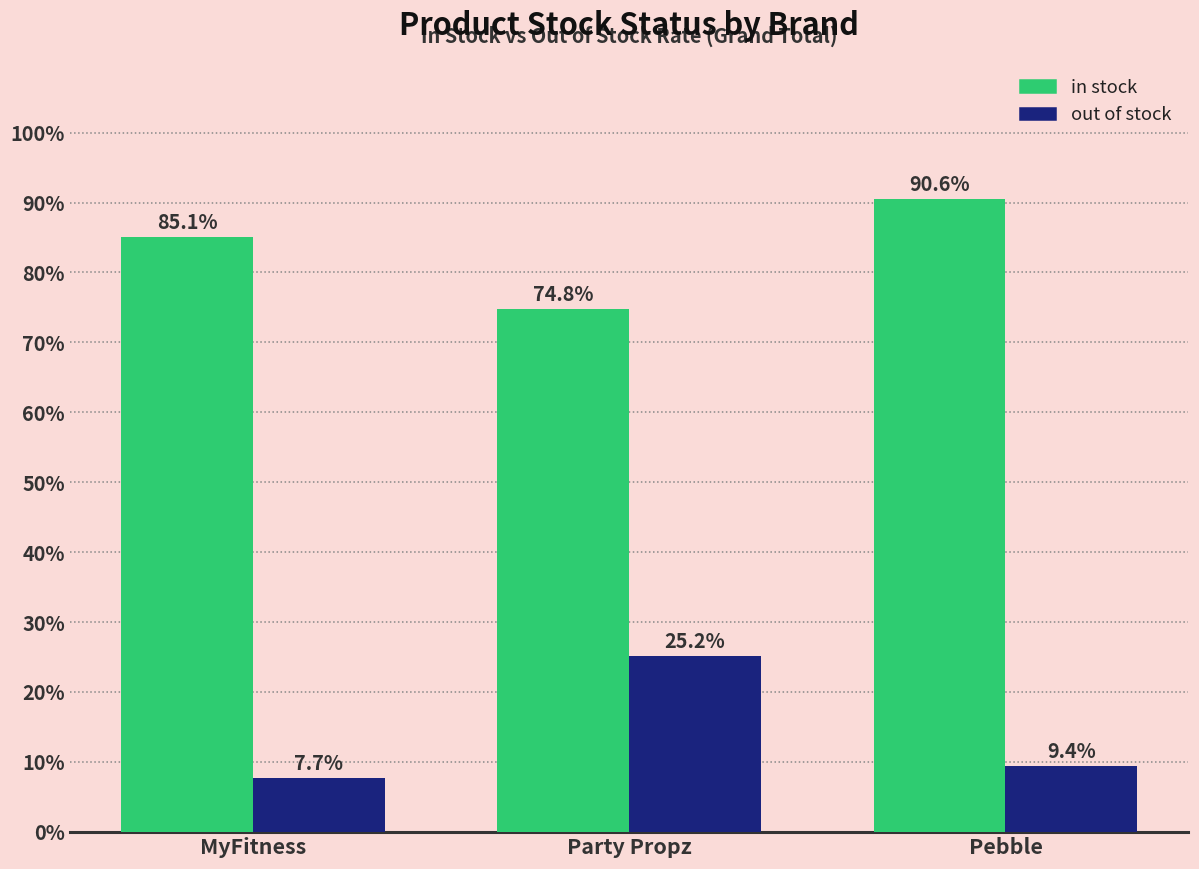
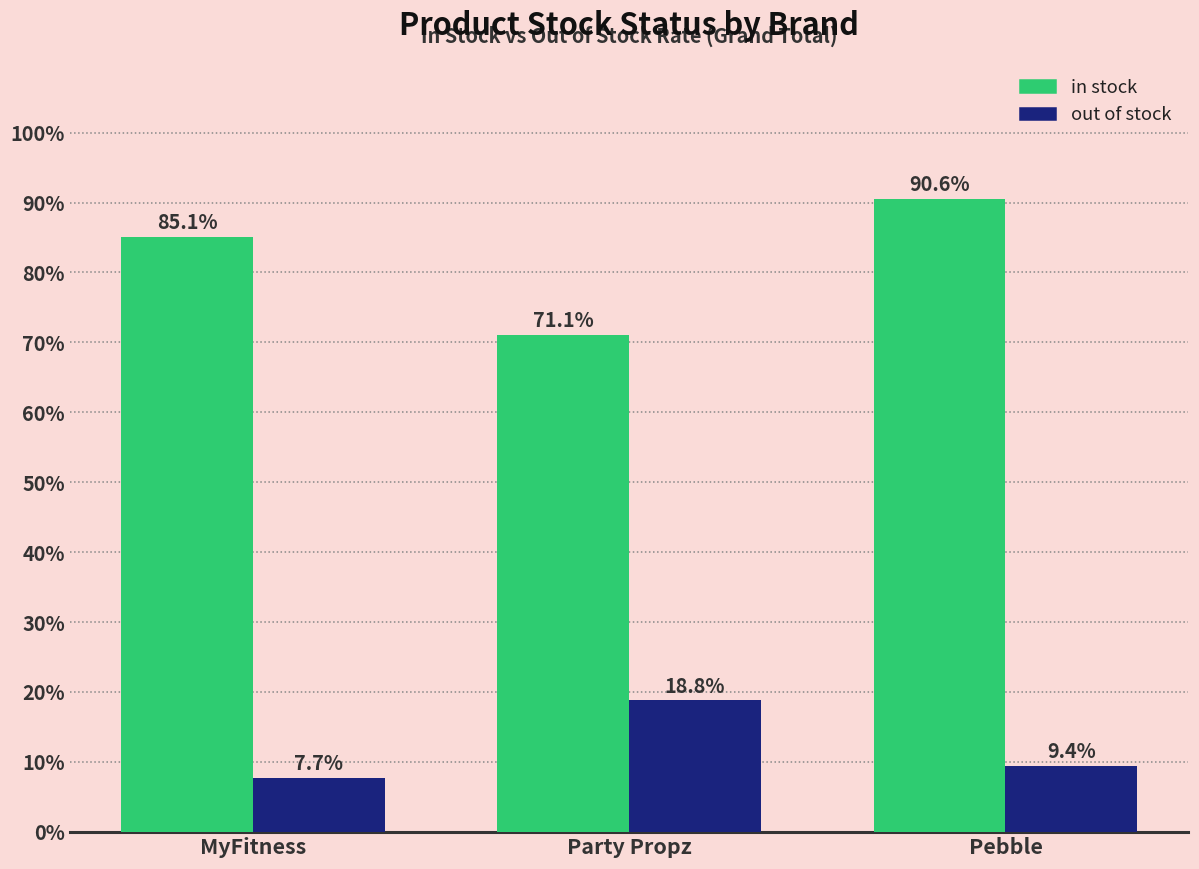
  {
    "in stock": {
      "MyFitness": "85.1%",
-     "Party Propz": "74.8%",
+     "Party Propz": "71.1%",
      "Pebble": "90.6%"
    },
    "out of stock": {
      "MyFitness": "7.7%",
-     "Party Propz": "25.2%",
+     "Party Propz": "18.8%",
      "Pebble": "9.4%"
    }
  }
